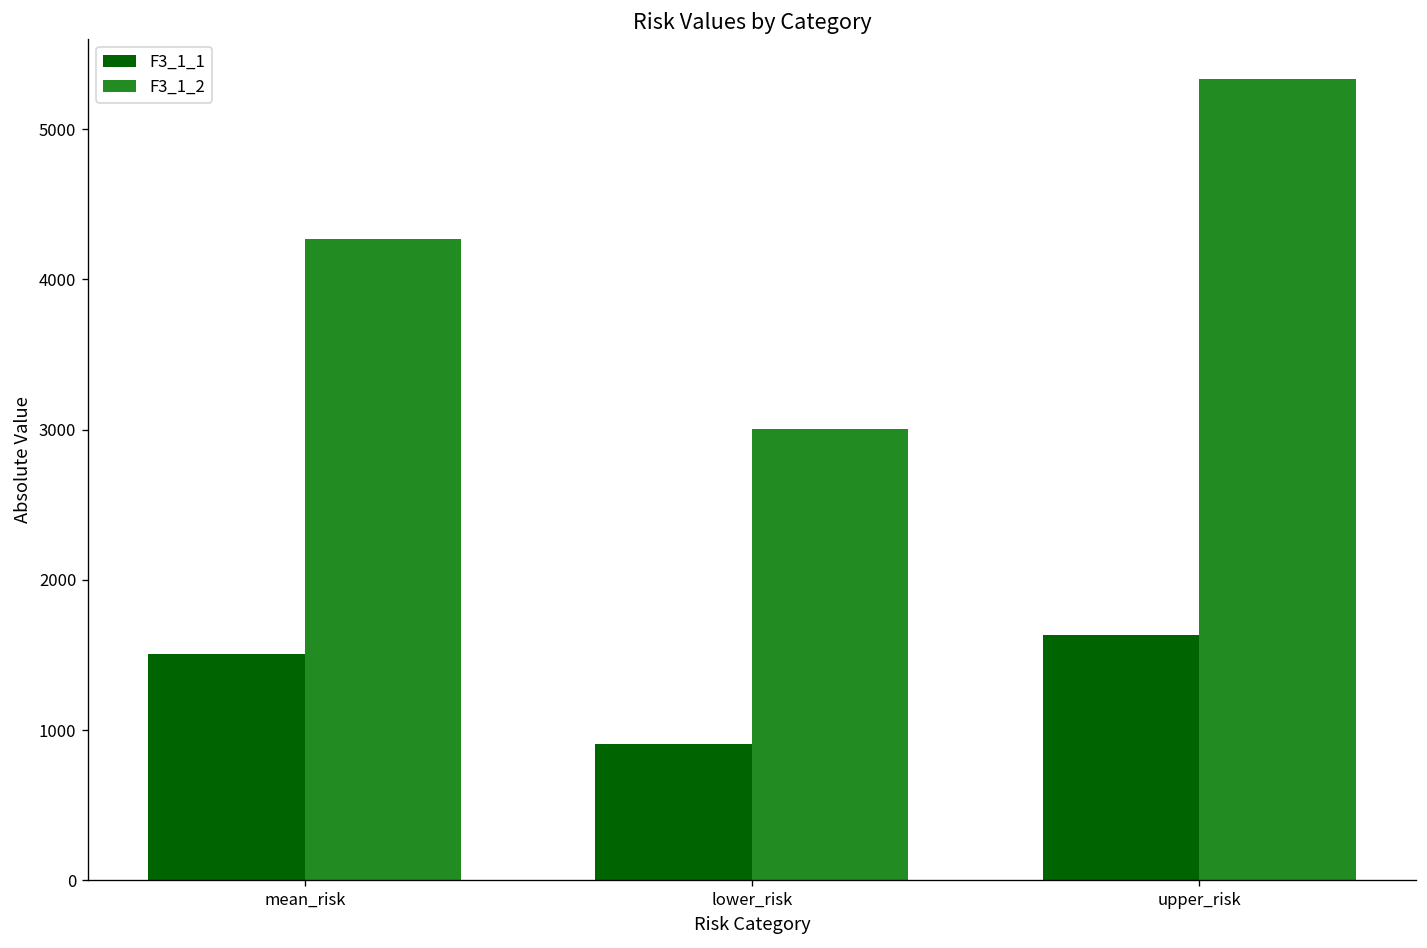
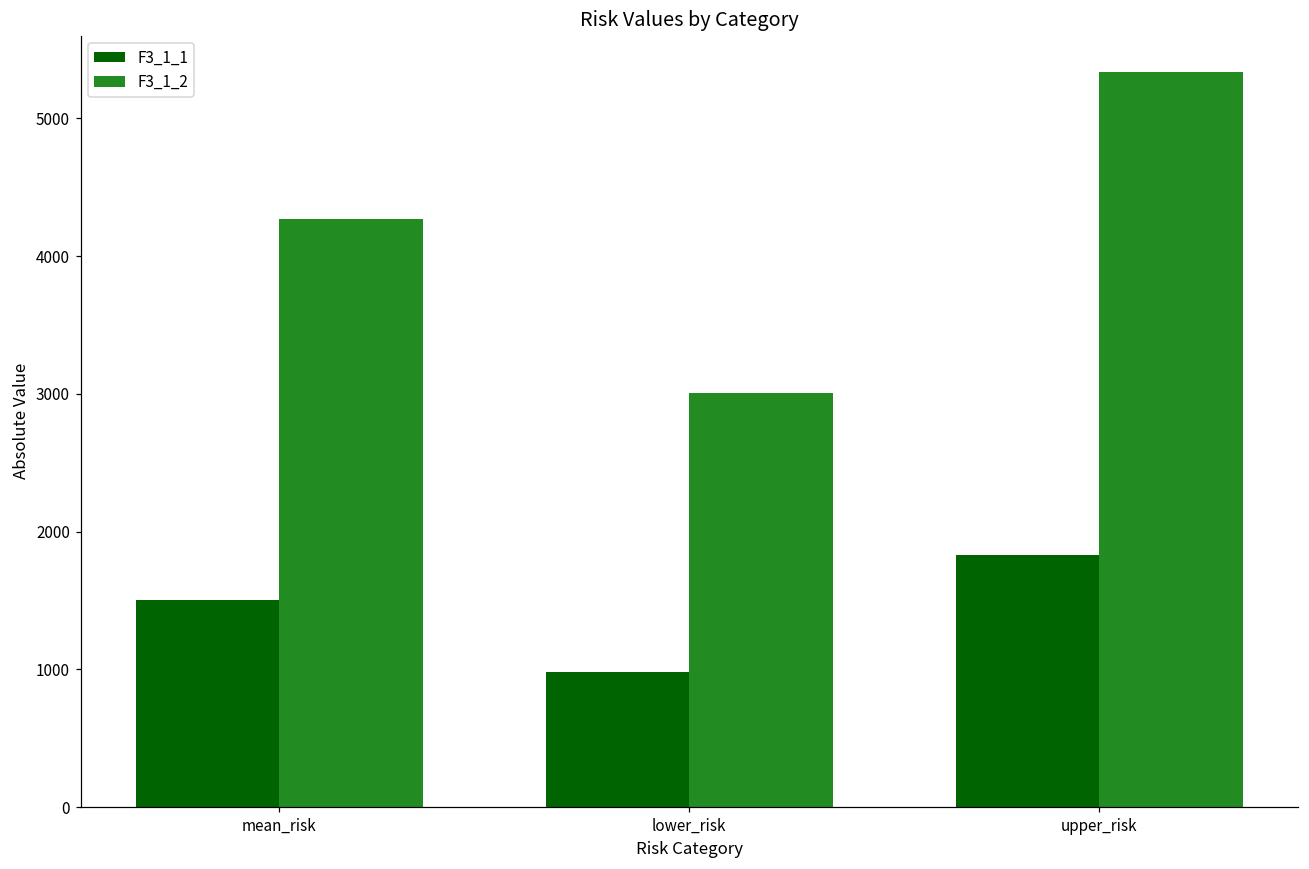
  {
    "F3_1_1": {
      "mean_risk": 1510,
-     "lower_risk": 910,
-     "upper_risk": 1640
+     "lower_risk": 980,
+     "upper_risk": 1830
    },
    "F3_1_2": {
      "mean_risk": 4270,
      "lower_risk": 3010,
      "upper_risk": 5330
    }
  }
